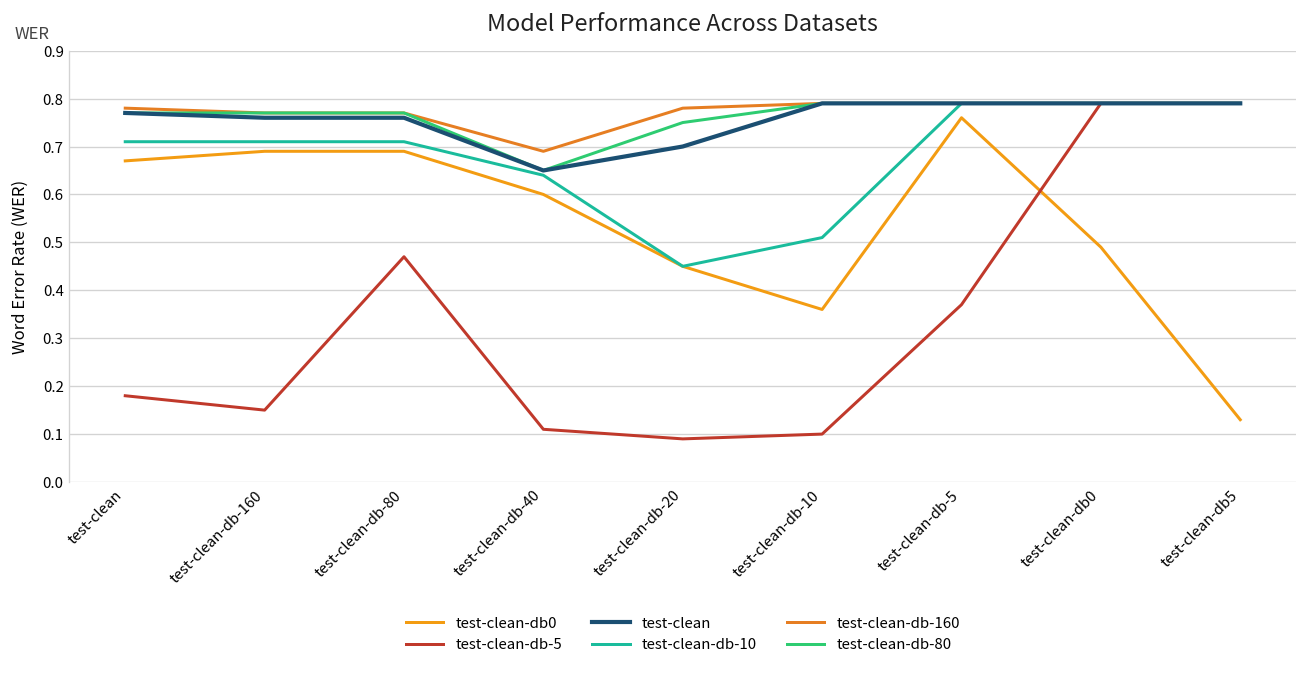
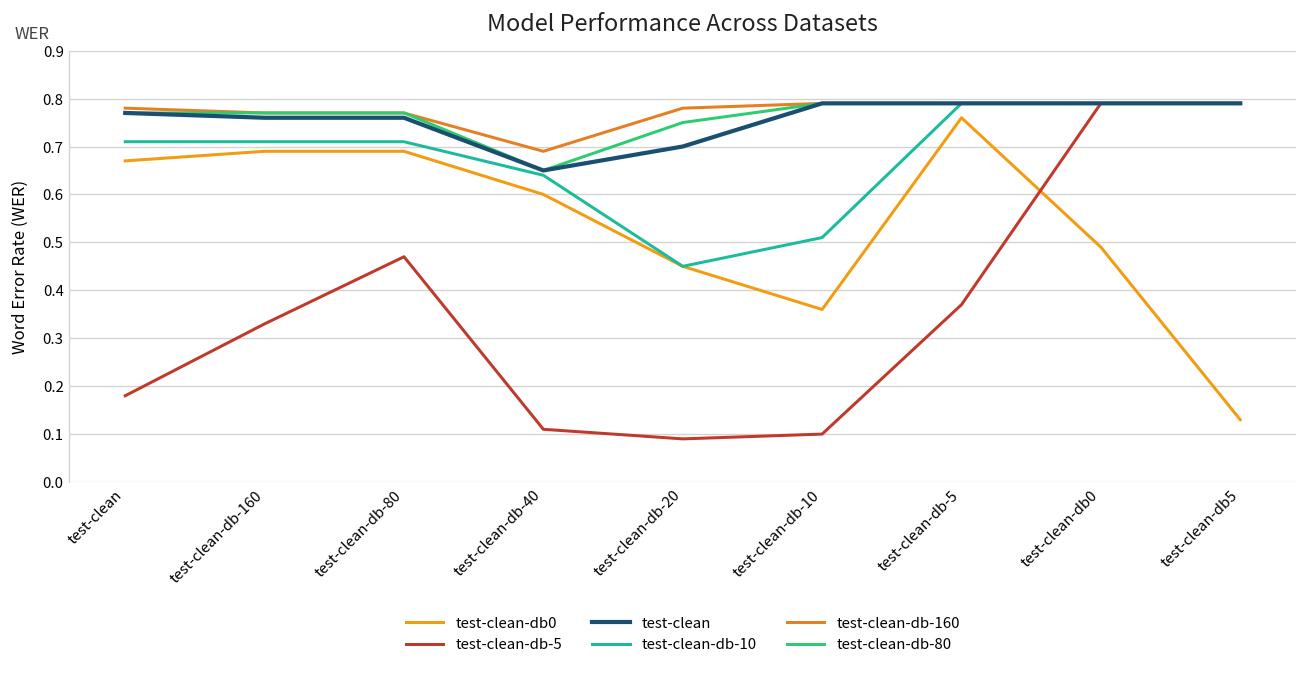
  {
    "test-clean-db-5": {
      "test-clean": 0.18,
-     "test-clean-db-160": 0.15,
+     "test-clean-db-160": 0.33,
      "test-clean-db-80": 0.47,
      "test-clean-db-40": 0.11,
      "test-clean-db-20": 0.09,
      "test-clean-db-10": 0.10,
      "test-clean-db-5": 0.37
    },
    "test-clean": {
      "test-clean-db-160": 0.76,
      "test-clean-db-80": 0.76,
      "test-clean-db-20": 0.70
    }
  }
